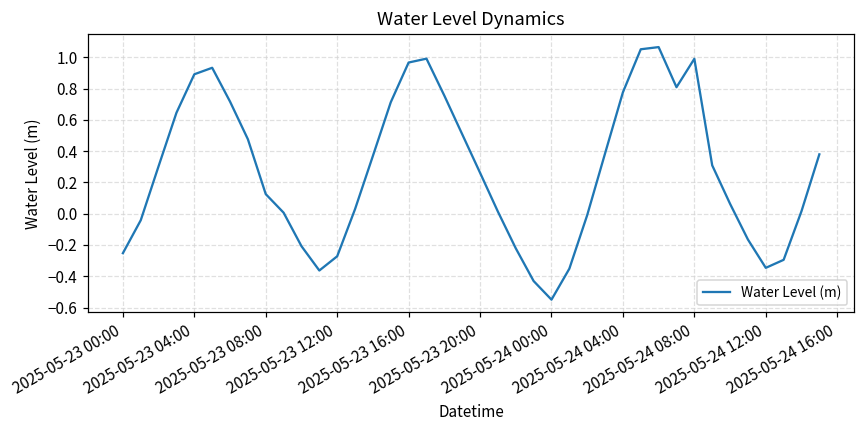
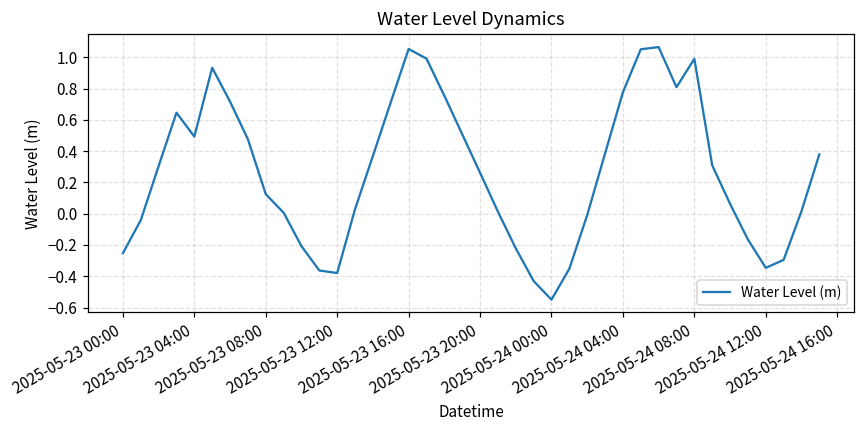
  {
    "2025-05-23 00:00": -0.25,
-   "2025-05-23 04:00": 0.89,
+   "2025-05-23 04:00": 0.49,
    "2025-05-23 08:00": 0.13,
-   "2025-05-23 12:00": -0.27,
-   "2025-05-23 16:00": 0.97,
+   "2025-05-23 12:00": -0.38,
+   "2025-05-23 16:00": 1.05,
    "2025-05-23 20:00": 0.26,
    "2025-05-24 00:00": -0.55,
    "2025-05-24 04:00": 0.78,
    "2025-05-24 08:00": 0.99,
    "2025-05-24 12:00": -0.35
  }
